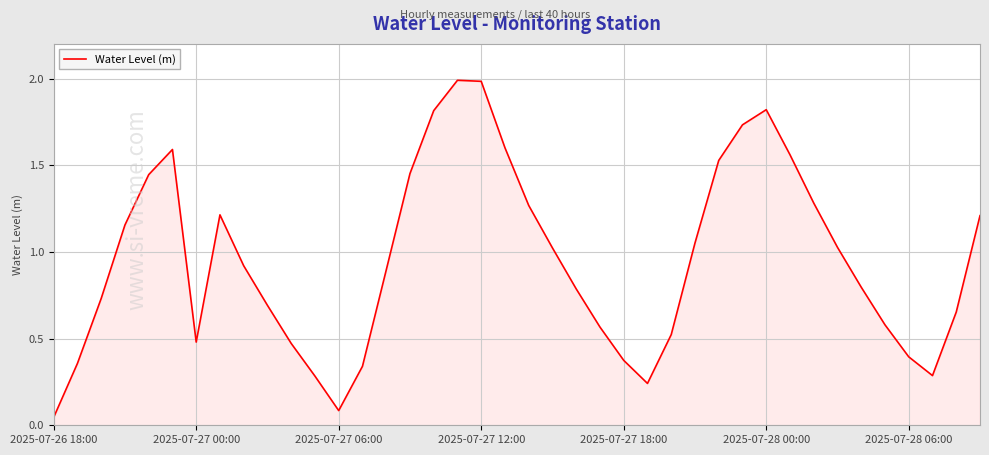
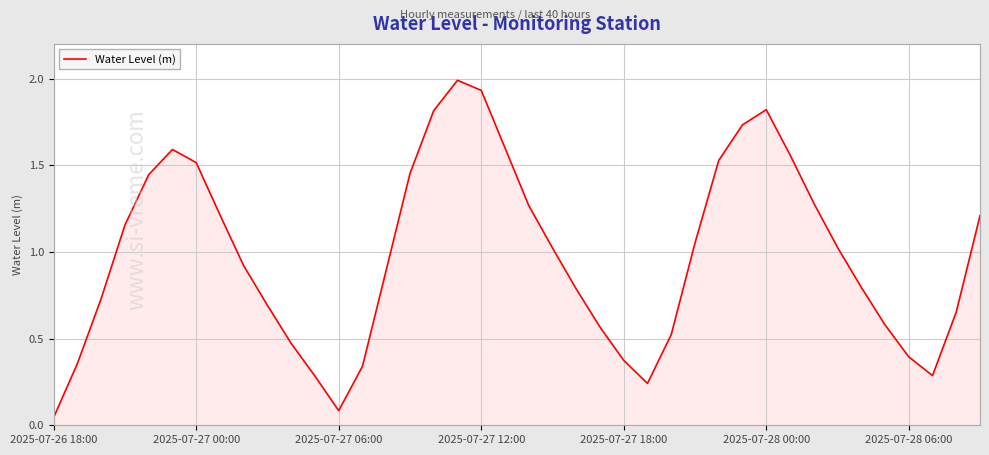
  {
    "2025-07-26 18:00": 0.05,
-   "2025-07-27 00:00": 0.48,
+   "2025-07-27 00:00": 1.52,
    "2025-07-27 06:00": 0.08,
-   "2025-07-27 12:00": 1.98,
+   "2025-07-27 12:00": 1.93,
    "2025-07-27 18:00": 0.37,
    "2025-07-28 00:00": 1.82,
    "2025-07-28 06:00": 0.39
  }
